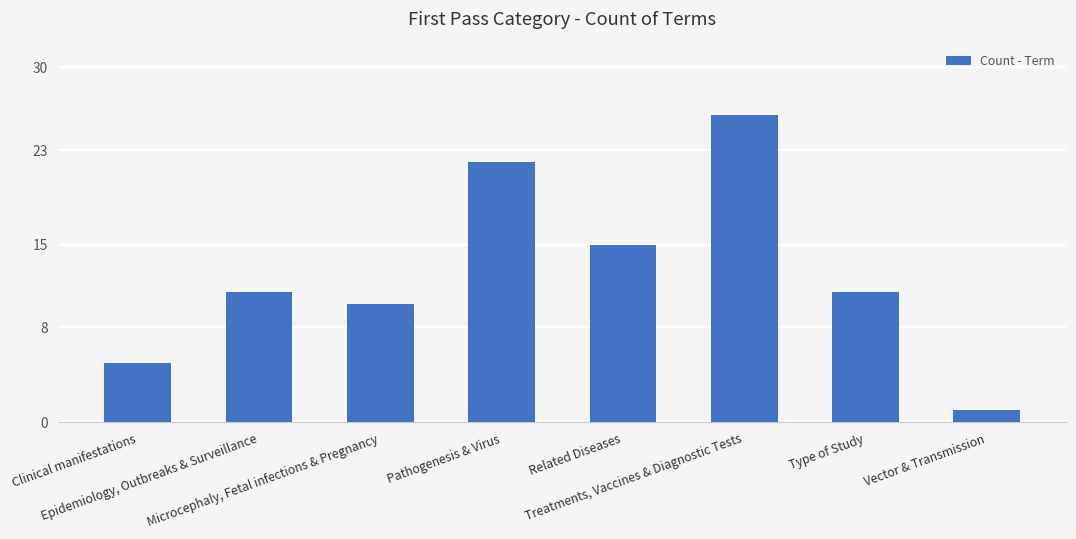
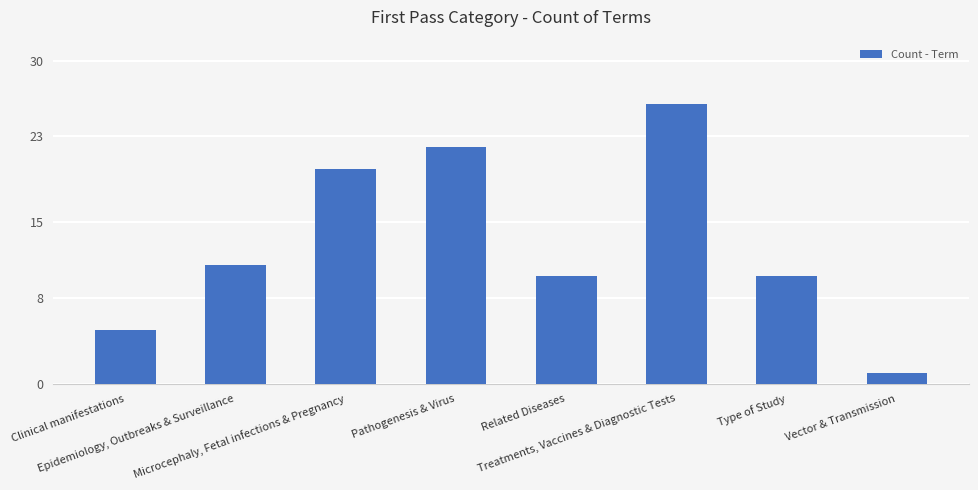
  {
    "Clinical manifestations": 5,
    "Epidemiology, Outbreaks & Surveillance": 11,
-   "Microcephaly, Fetal infections & Pregnancy": 10,
+   "Microcephaly, Fetal infections & Pregnancy": 20,
    "Pathogenesis & Virus": 22,
-   "Related Diseases": 15,
+   "Related Diseases": 10,
    "Treatments, Vaccines & Diagnostic Tests": 26,
-   "Type of Study": 11,
+   "Type of Study": 10,
    "Vector & Transmission": 1
  }
